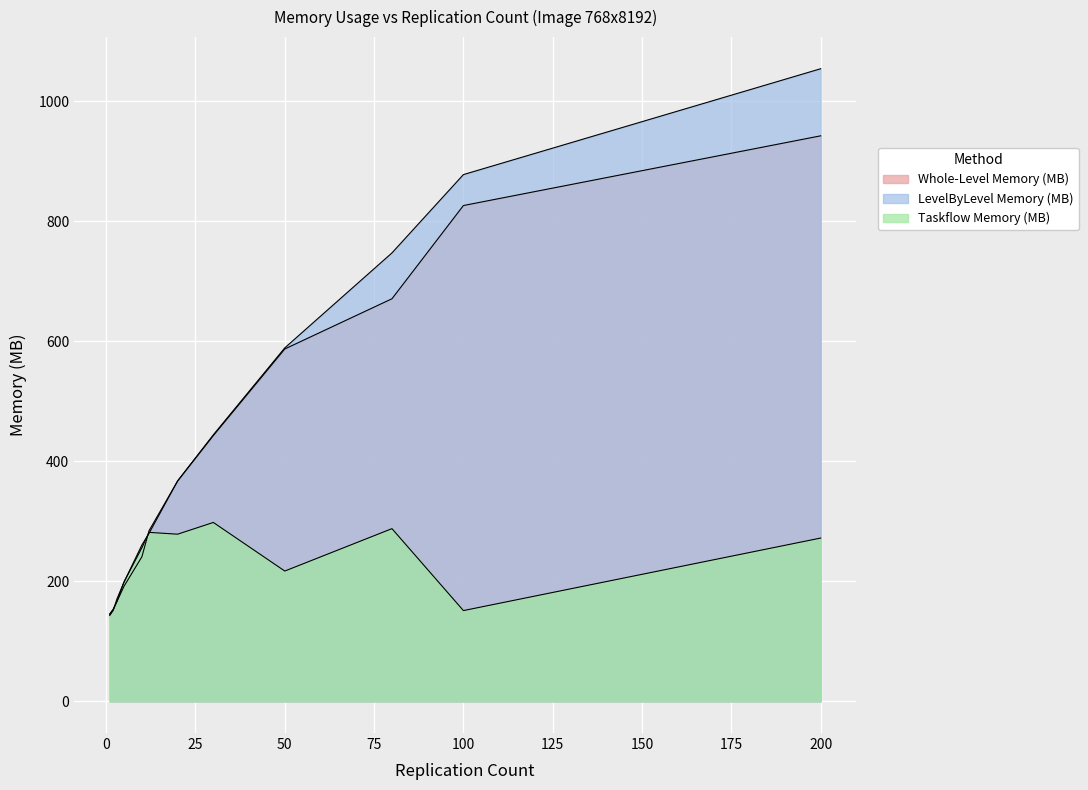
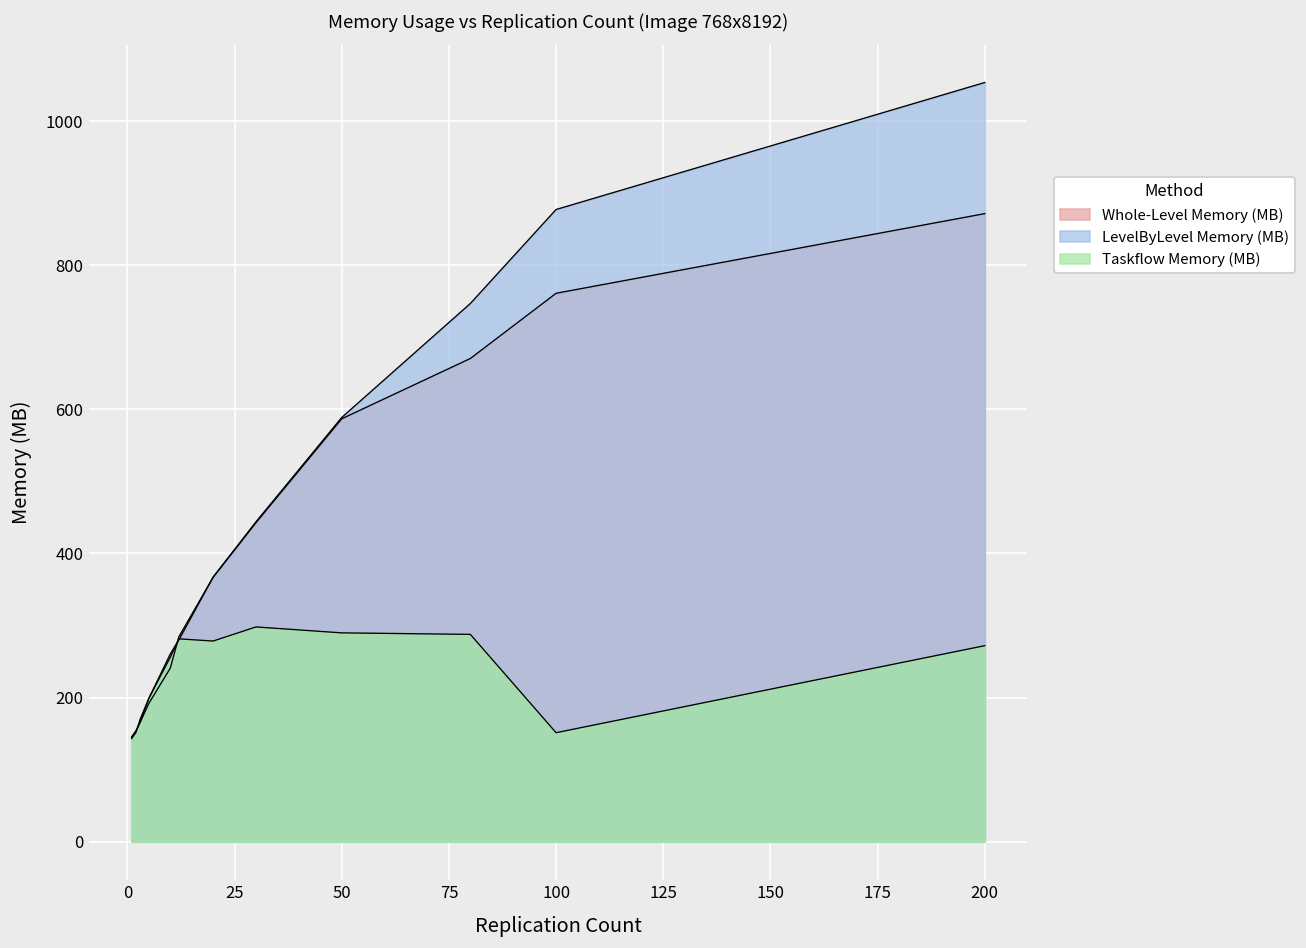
  {
    "Whole-Level Memory (MB)": {
-     "100": 830,
-     "200": 940
+     "100": 760,
+     "200": 870
    },
    "LevelByLevel Memory (MB)": {
      "100": 880,
      "200": 1050
    },
    "Taskflow Memory (MB)": {
-     "50": 220,
+     "50": 290,
      "100": 150,
      "200": 270
    }
  }
